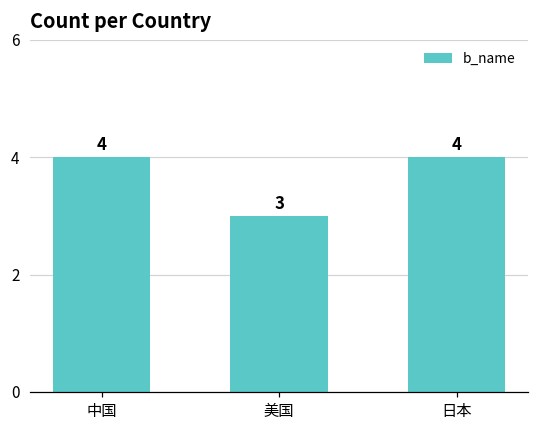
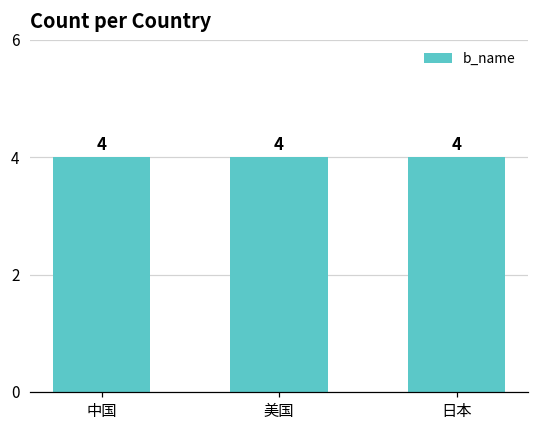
  {
    "中国": 4,
-   "美国": 3,
+   "美国": 4,
    "日本": 4
  }
